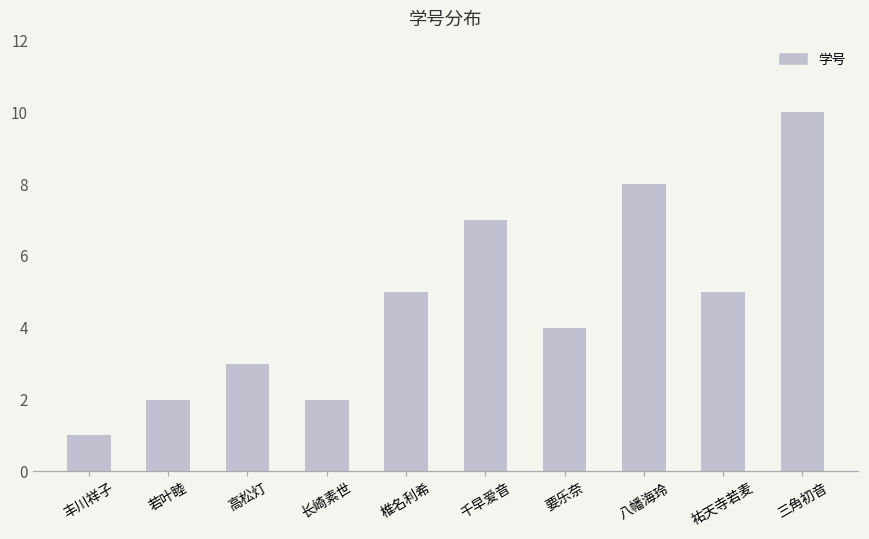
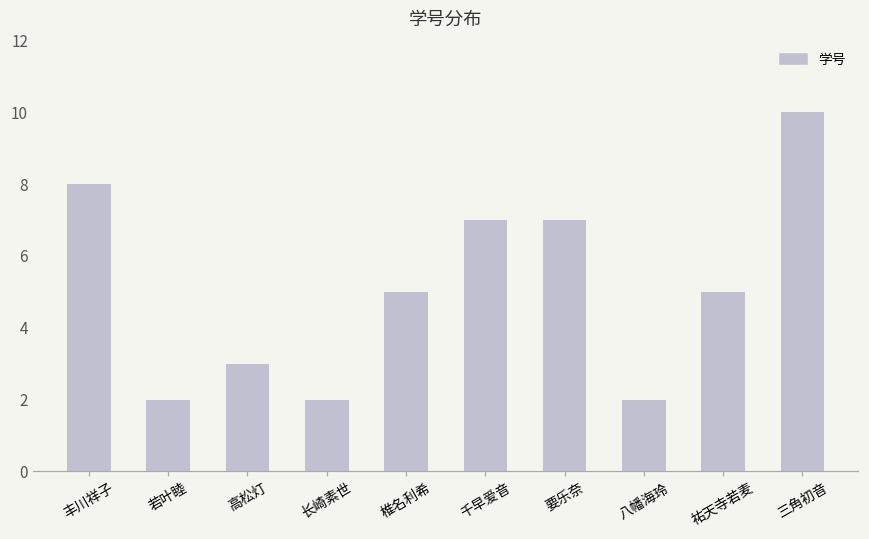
  {
-   "丰川祥子": 1,
+   "丰川祥子": 8,
    "若叶睦": 2,
    "高松灯": 3,
    "长崎素世": 2,
    "椎名利希": 5,
    "千早爱音": 7,
-   "要乐奈": 4,
-   "八幡海玲": 8,
+   "要乐奈": 7,
+   "八幡海玲": 2,
    "祐天寺若麦": 5,
    "三角初音": 10
  }
